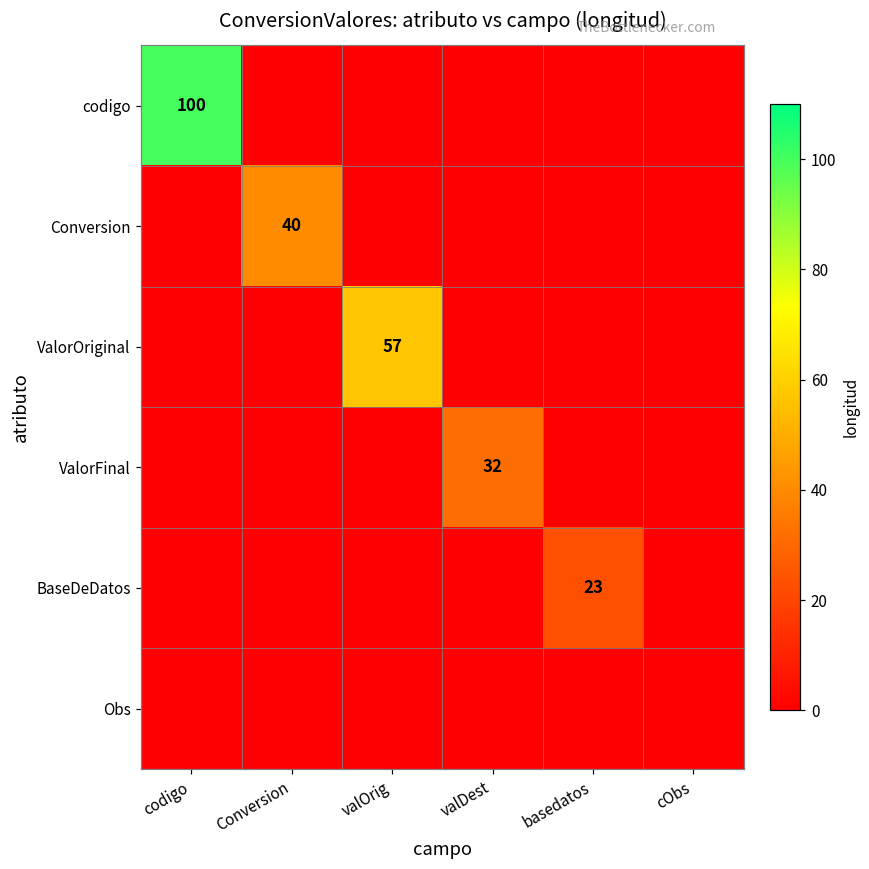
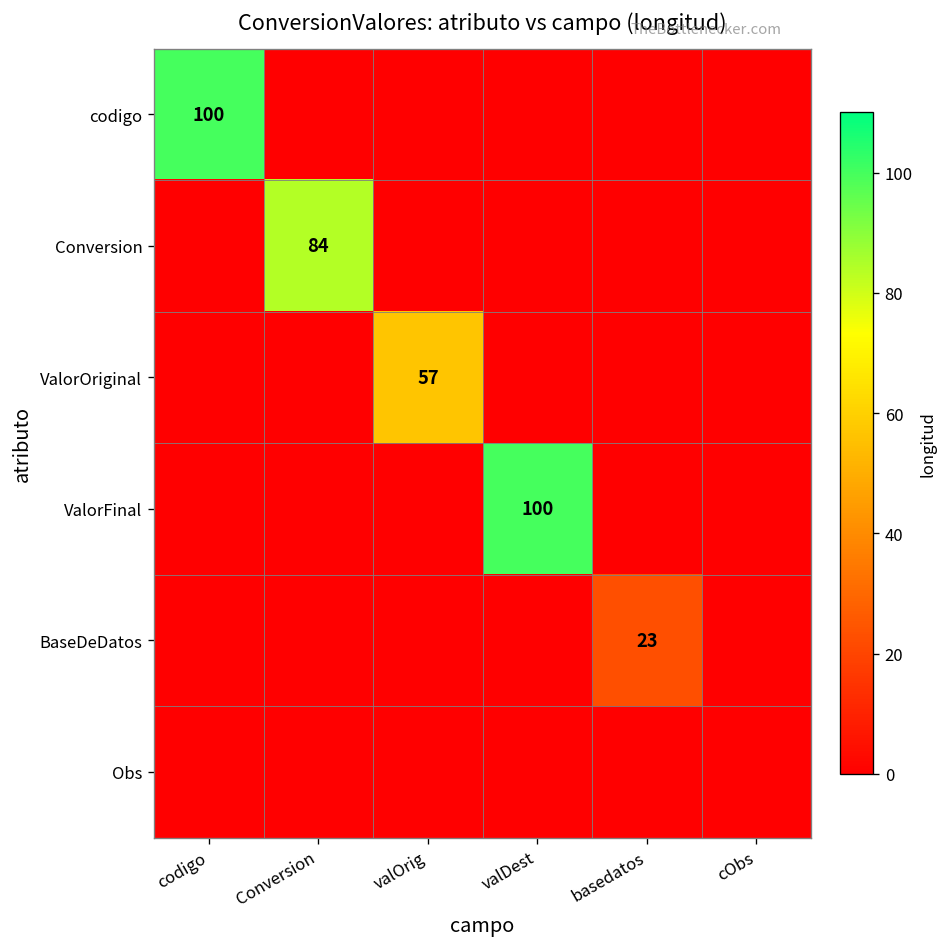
  {
    "codigo": {
      "codigo": 100
    },
    "Conversion": {
-     "Conversion": 40
+     "Conversion": 84
    },
    "ValorOriginal": {
      "valOrig": 57
    },
    "ValorFinal": {
-     "valDest": 32
+     "valDest": 100
    },
    "BaseDeDatos": {
      "basedatos": 23
    }
  }
